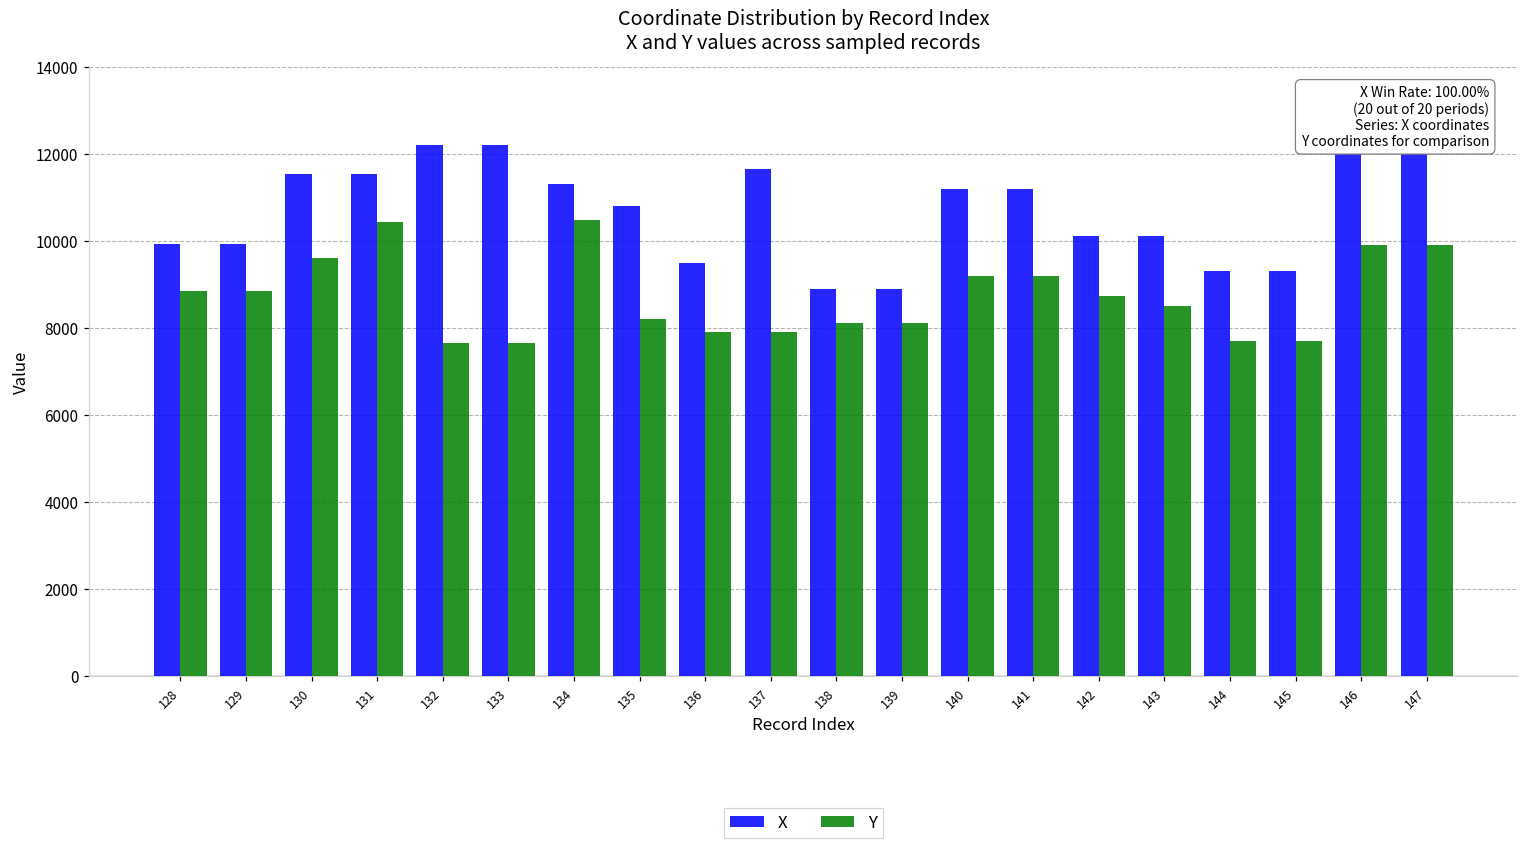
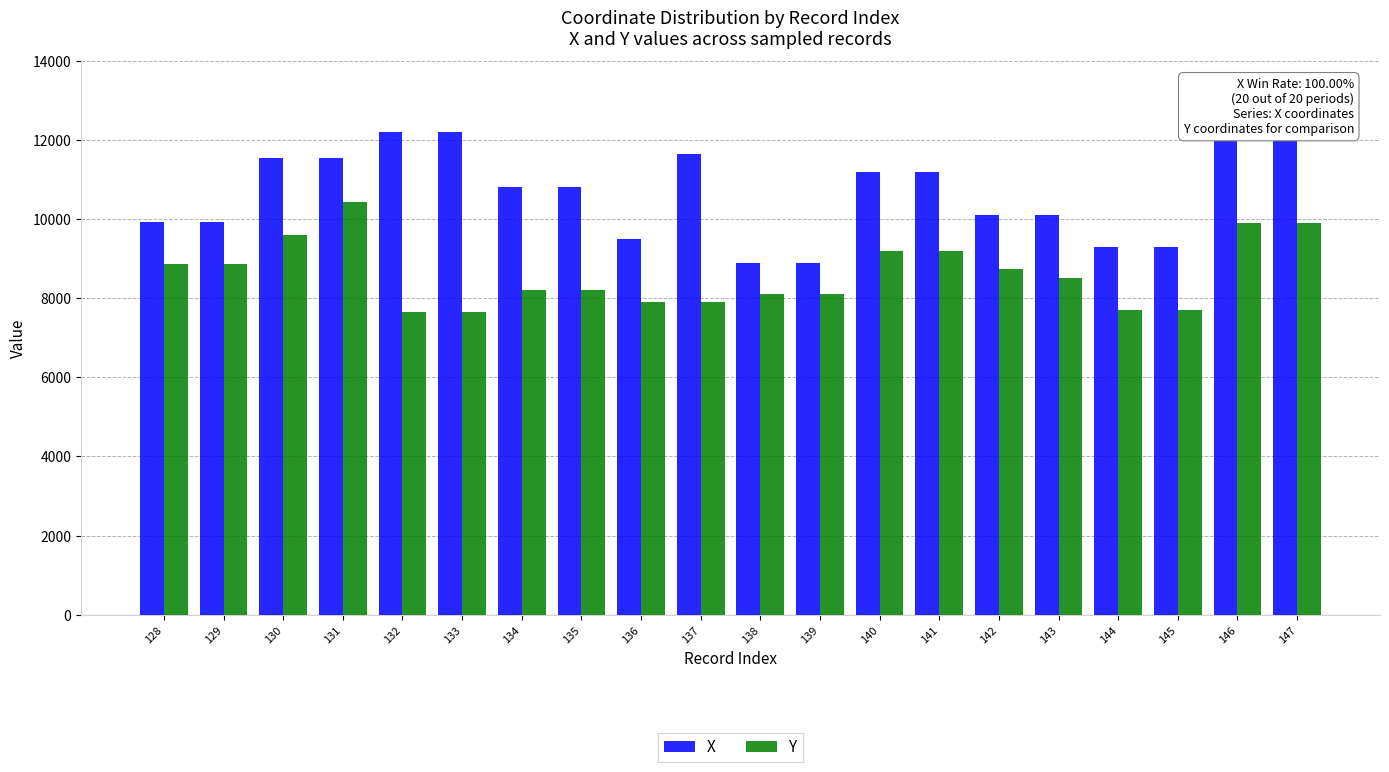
  {
    "X": {
      "128": 9900,
      "129": 9900,
      "130": 11500,
      "131": 11500,
      "132": 12200,
      "133": 12200,
-     "134": 11300,
+     "134": 10800,
      "135": 10800,
      "136": 9500,
      "137": 11700,
      "138": 8900,
      "139": 8900,
      "140": 11200,
      "141": 11200,
      "142": 10100,
      "143": 10100,
      "144": 9300,
      "145": 9300
    },
    "Y": {
      "128": 8900,
      "129": 8900,
      "130": 9600,
      "131": 10400,
      "132": 7600,
      "133": 7600,
-     "134": 10500,
+     "134": 8200,
      "135": 8200,
      "136": 7900,
      "137": 7900,
      "138": 8100,
      "139": 8100,
      "140": 9200,
      "141": 9200,
      "142": 8700,
      "143": 8500,
      "144": 7700,
      "145": 7700,
      "146": 9900,
      "147": 9900
    }
  }
